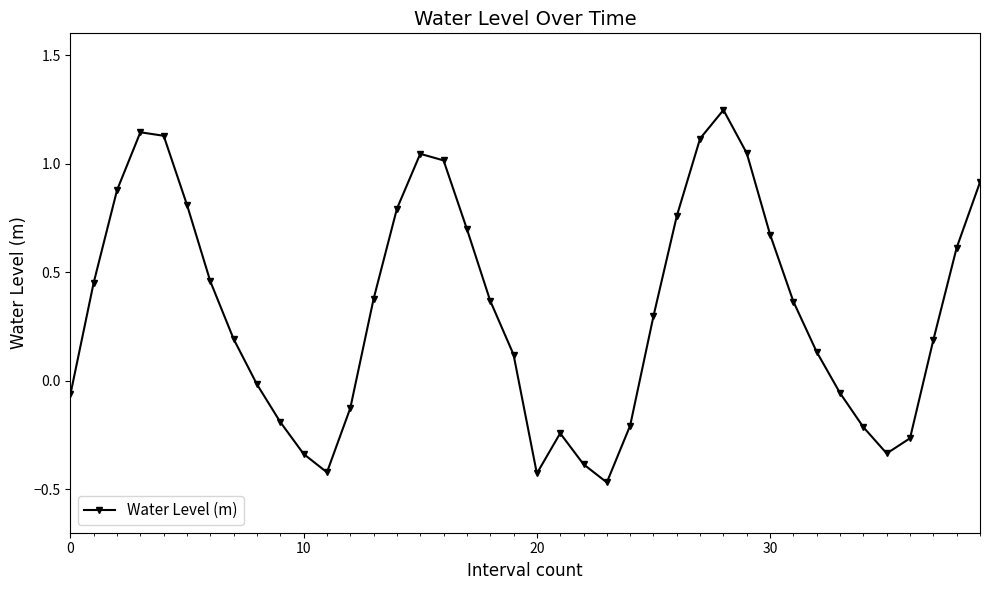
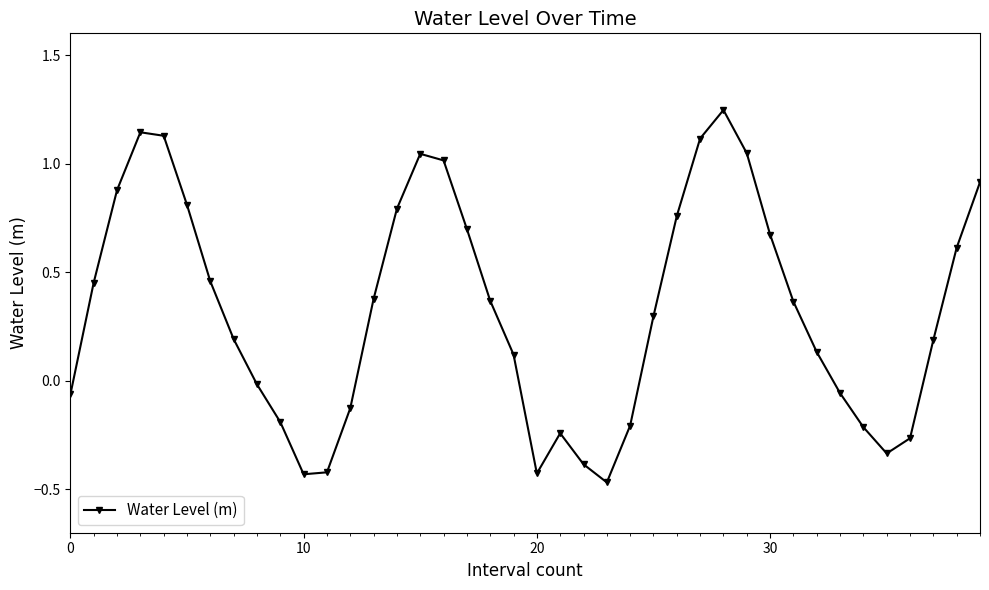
  {
    "0": -0.06,
-   "10": -0.34,
+   "10": -0.43,
    "20": -0.43,
    "30": 0.67
  }
